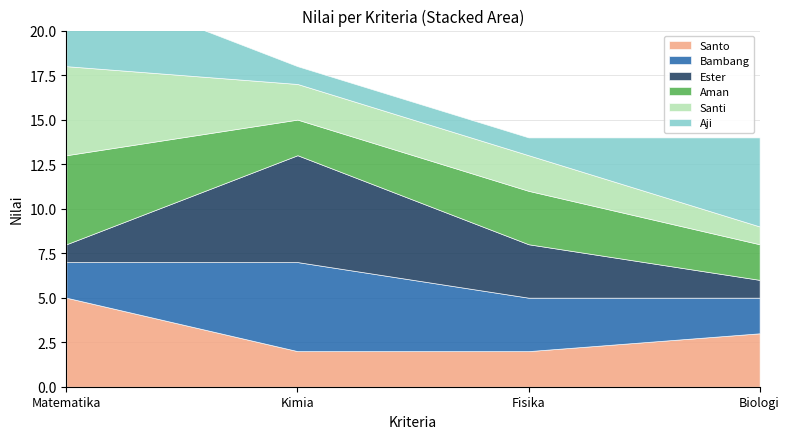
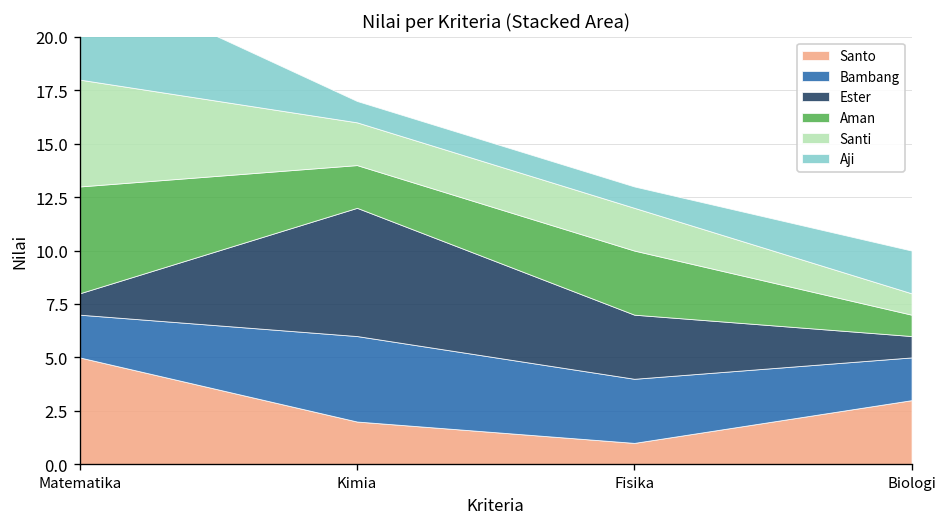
  {
    "Santo": {
      "Matematika": 5,
      "Kimia": 2,
-     "Fisika": 2,
+     "Fisika": 1,
      "Biologi": 3
    },
    "Bambang": {
      "Matematika": 2,
-     "Kimia": 5,
+     "Kimia": 4,
      "Fisika": 3,
      "Biologi": 2
    },
    "Ester": {
      "Matematika": 1,
      "Kimia": 6,
      "Fisika": 3,
      "Biologi": 1
    },
    "Aman": {
      "Matematika": 5,
      "Kimia": 2,
      "Fisika": 3,
-     "Biologi": 2
+     "Biologi": 1
    },
    "Santi": {
      "Matematika": 5,
      "Kimia": 2,
      "Fisika": 2,
      "Biologi": 1
    },
    "Aji": {
      "Kimia": 1,
      "Fisika": 1,
-     "Biologi": 5
+     "Biologi": 2
    }
  }
